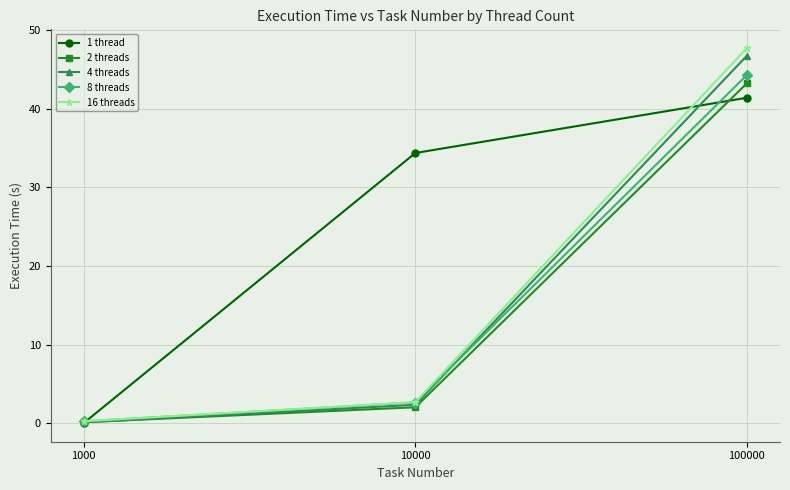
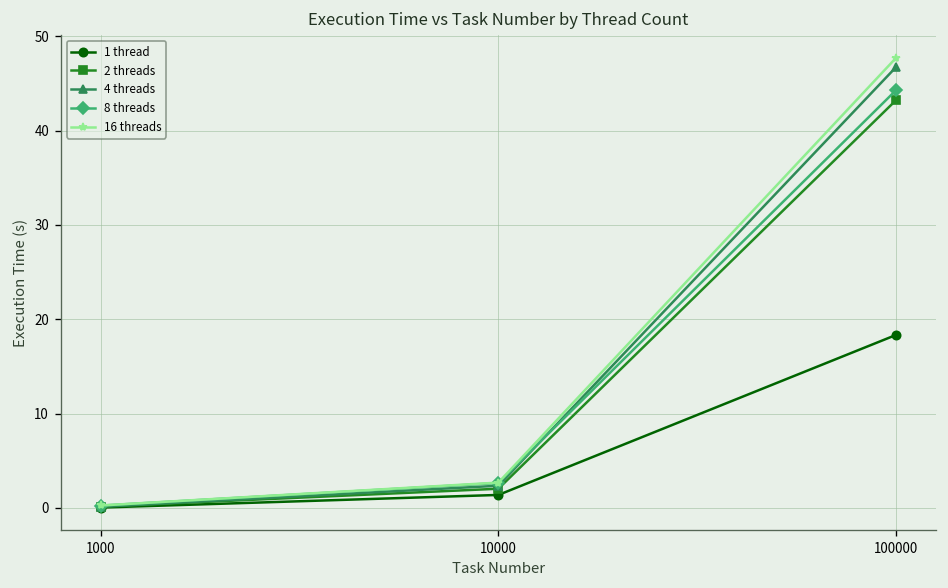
  {
    "1 thread": {
-     "10000": 34,
-     "100000": 41
+     "10000": 1,
+     "100000": 18
    },
    "16 threads": {
      "100000": 48
    }
  }
